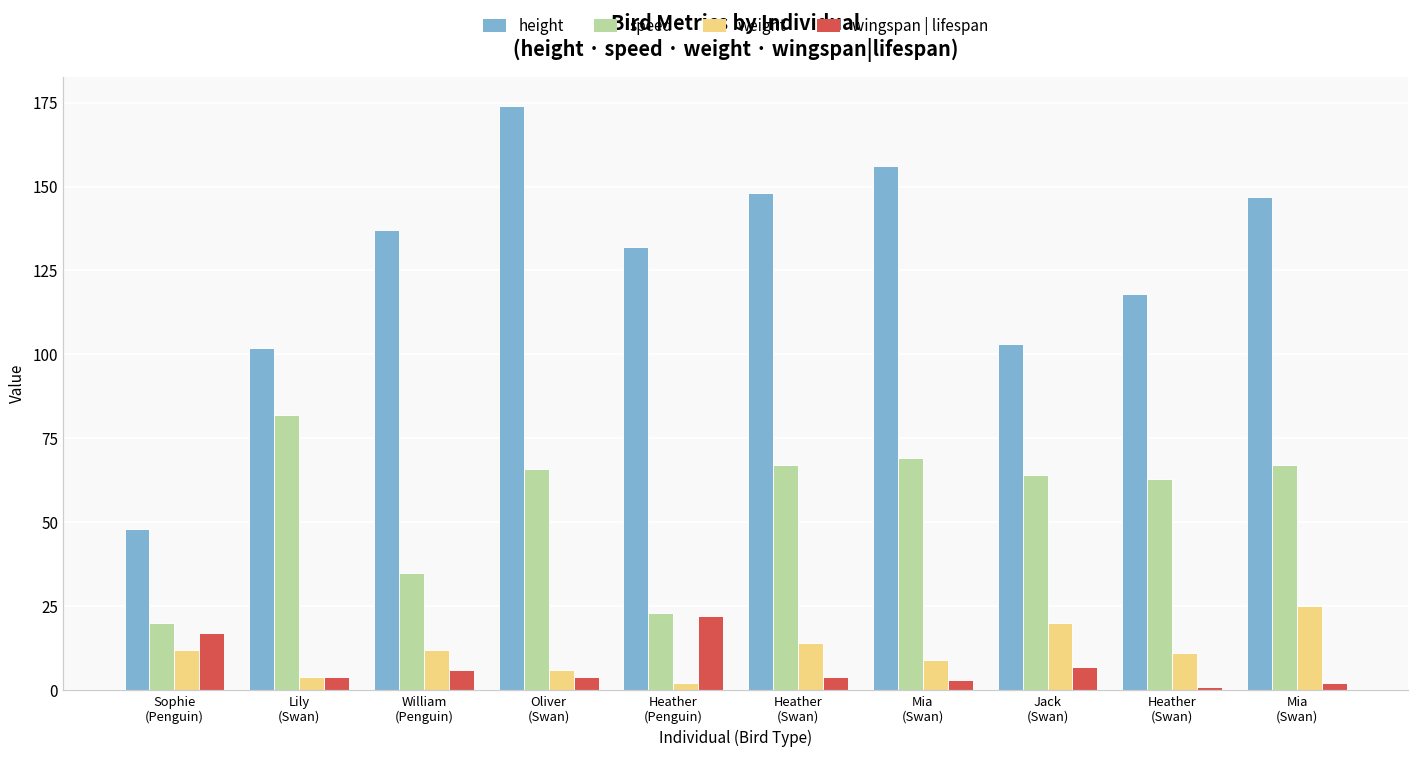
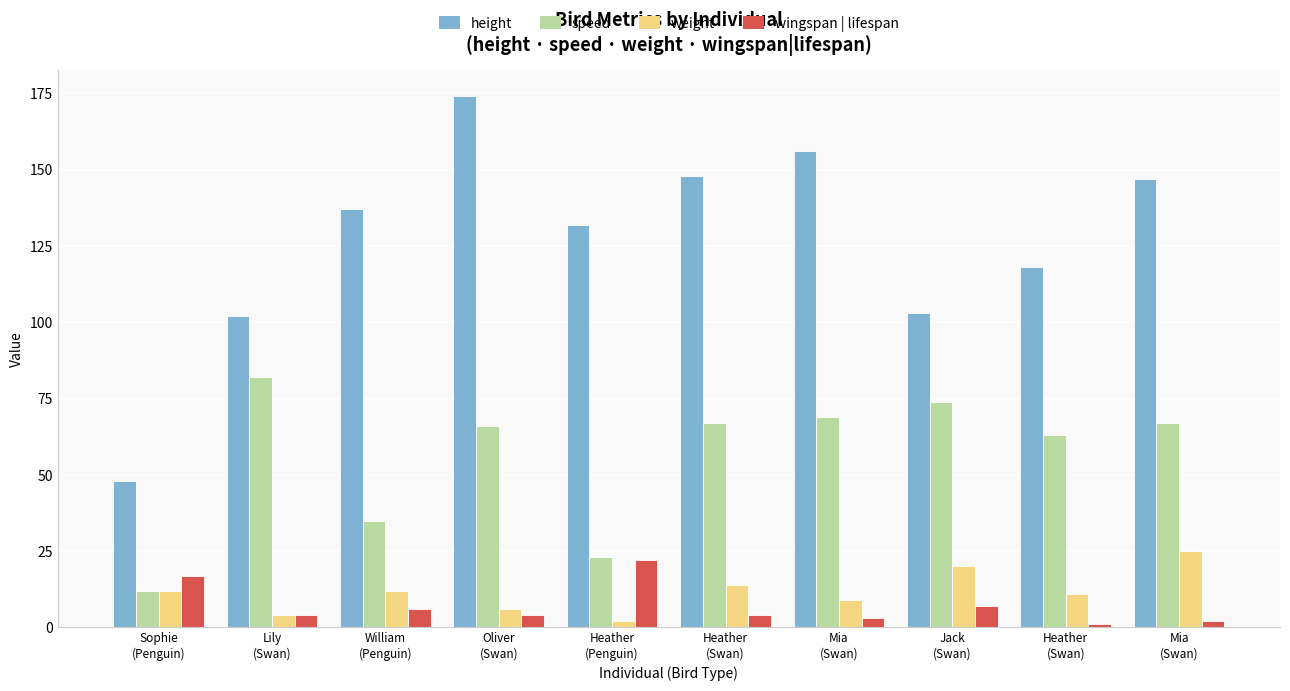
  {
    "height": {
      "Sophie (Penguin)": 48,
      "Lily (Swan)": 102,
      "William (Penguin)": 137,
      "Oliver (Swan)": 174,
      "Heather (Penguin)": 132,
      "Jack (Swan)": 103
    },
    "speed": {
-     "Sophie (Penguin)": 20,
+     "Sophie (Penguin)": 12,
      "Lily (Swan)": 82,
      "William (Penguin)": 35,
      "Oliver (Swan)": 66,
      "Heather (Penguin)": 23,
-     "Jack (Swan)": 64
+     "Jack (Swan)": 74
    },
    "weight": {
      "Sophie (Penguin)": 12,
      "Lily (Swan)": 4,
      "William (Penguin)": 12,
      "Oliver (Swan)": 6,
      "Heather (Penguin)": 2,
      "Jack (Swan)": 20
    },
    "wingspan | lifespan": {
      "Sophie (Penguin)": 17,
      "Lily (Swan)": 4,
      "William (Penguin)": 6,
      "Oliver (Swan)": 4,
      "Heather (Penguin)": 22,
      "Jack (Swan)": 7
    }
  }
